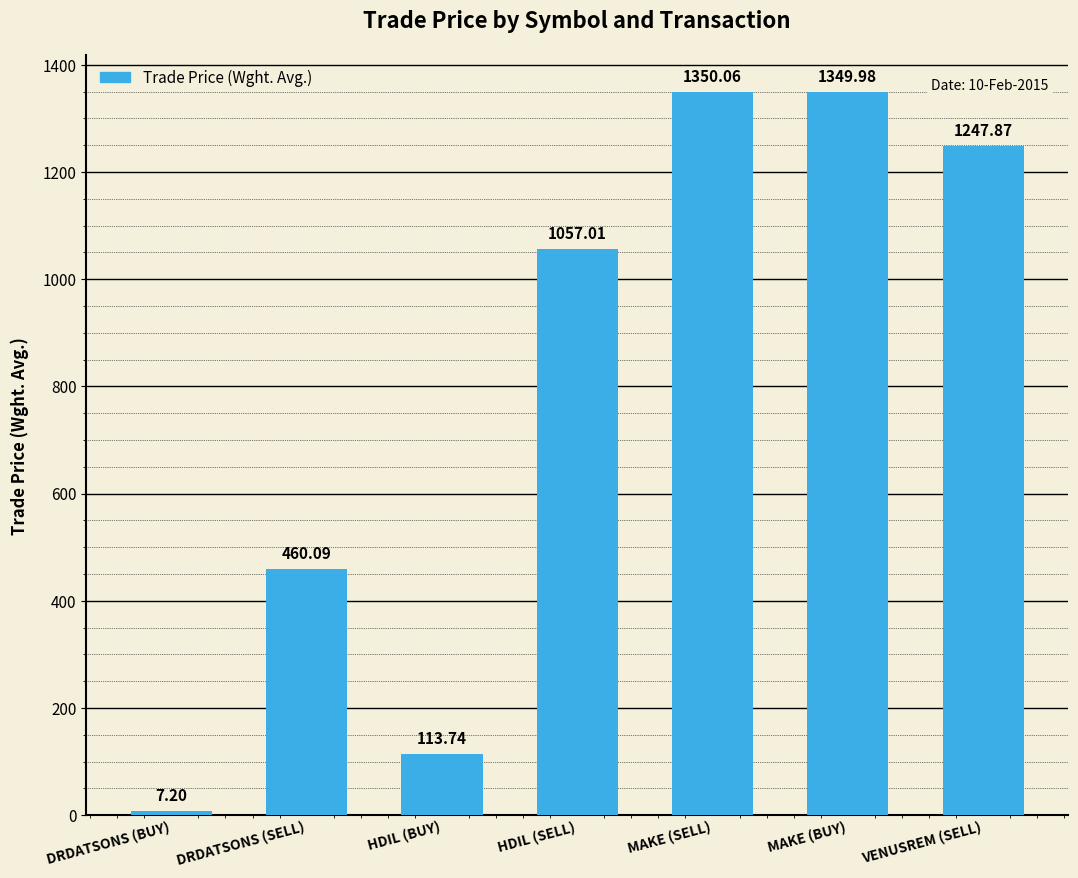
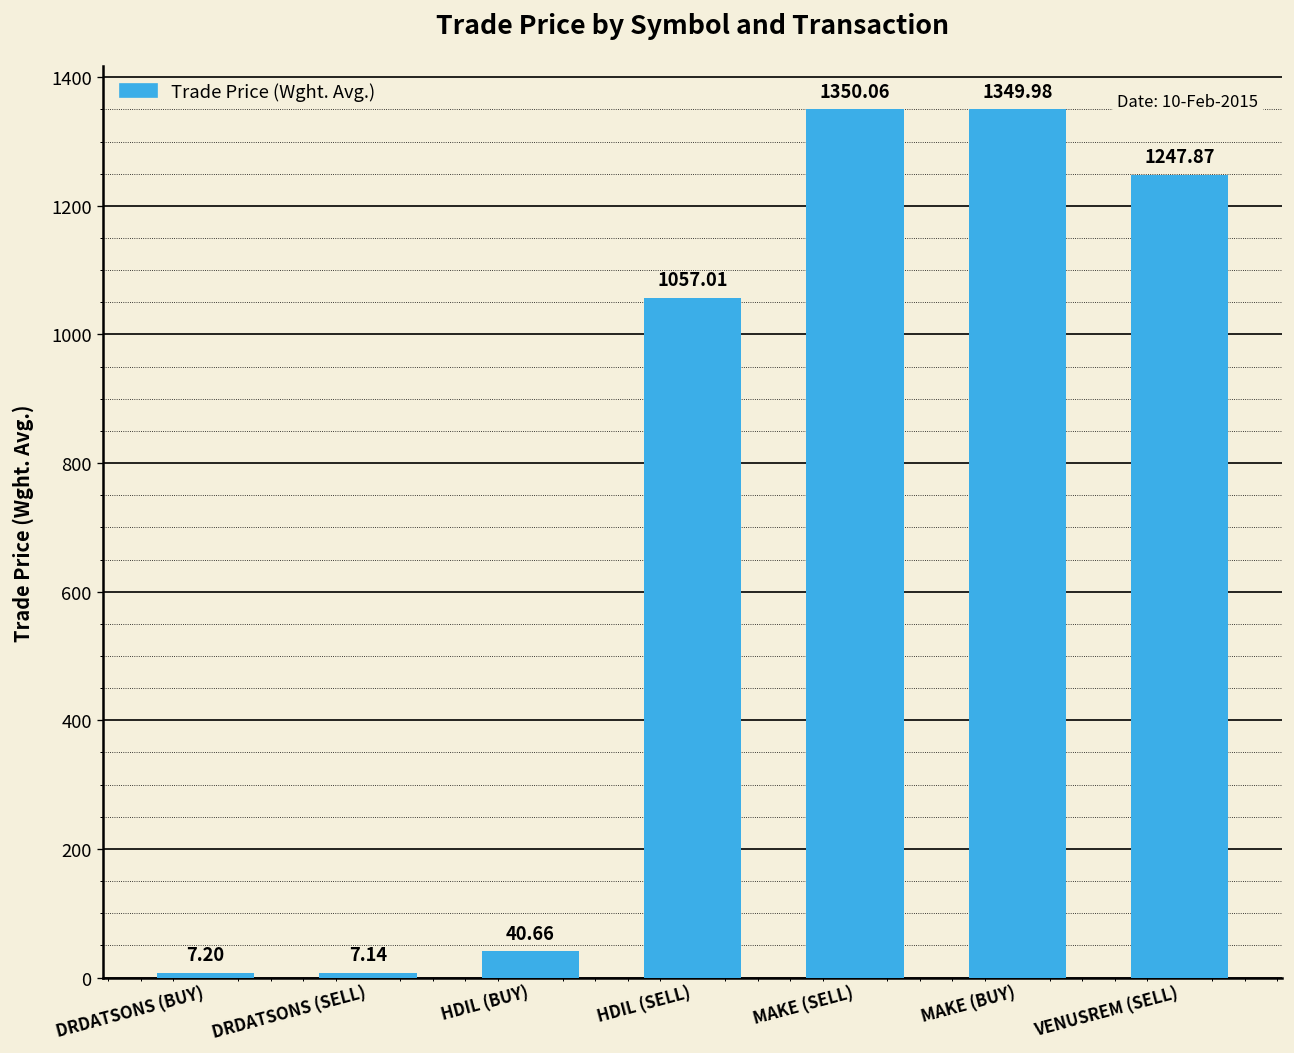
  {
    "DRDATSONS (BUY)": 7.20,
-   "DRDATSONS (SELL)": 460.09,
-   "HDIL (BUY)": 113.74,
+   "DRDATSONS (SELL)": 7.14,
+   "HDIL (BUY)": 40.66,
    "HDIL (SELL)": 1057.01,
    "MAKE (SELL)": 1350.06,
    "MAKE (BUY)": 1349.98,
    "VENUSREM (SELL)": 1247.87
  }
